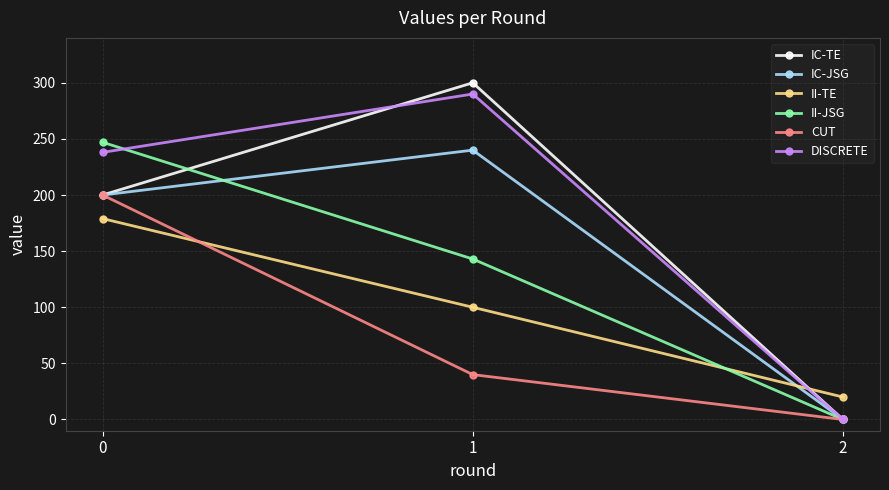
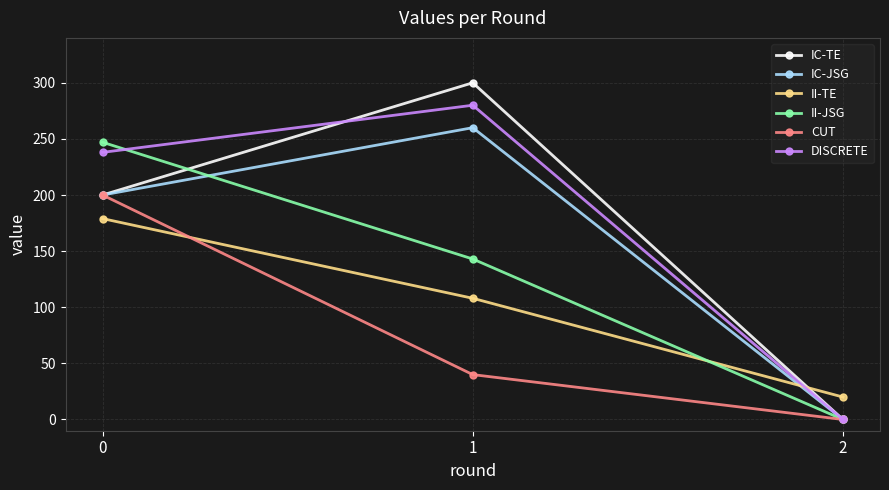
  {
    "IC-TE": {
      "1": 300
    },
    "IC-JSG": {
-     "1": 240
+     "1": 260
    },
    "II-TE": {
      "0": 179,
-     "1": 100,
+     "1": 108,
      "2": 20
    },
    "II-JSG": {
      "0": 247,
      "1": 143
    },
    "CUT": {
      "1": 40
    },
    "DISCRETE": {
      "0": 238,
-     "1": 290
+     "1": 280
    }
  }
